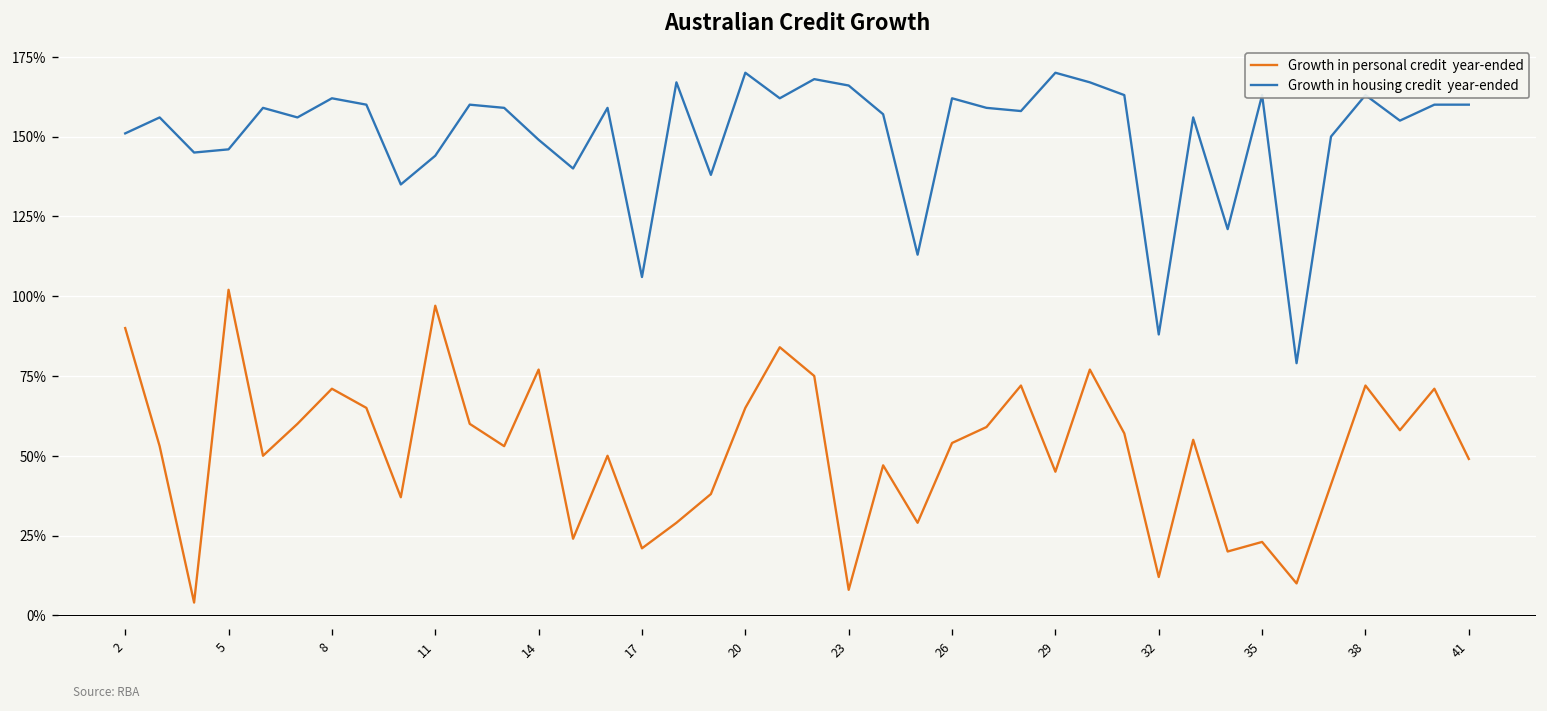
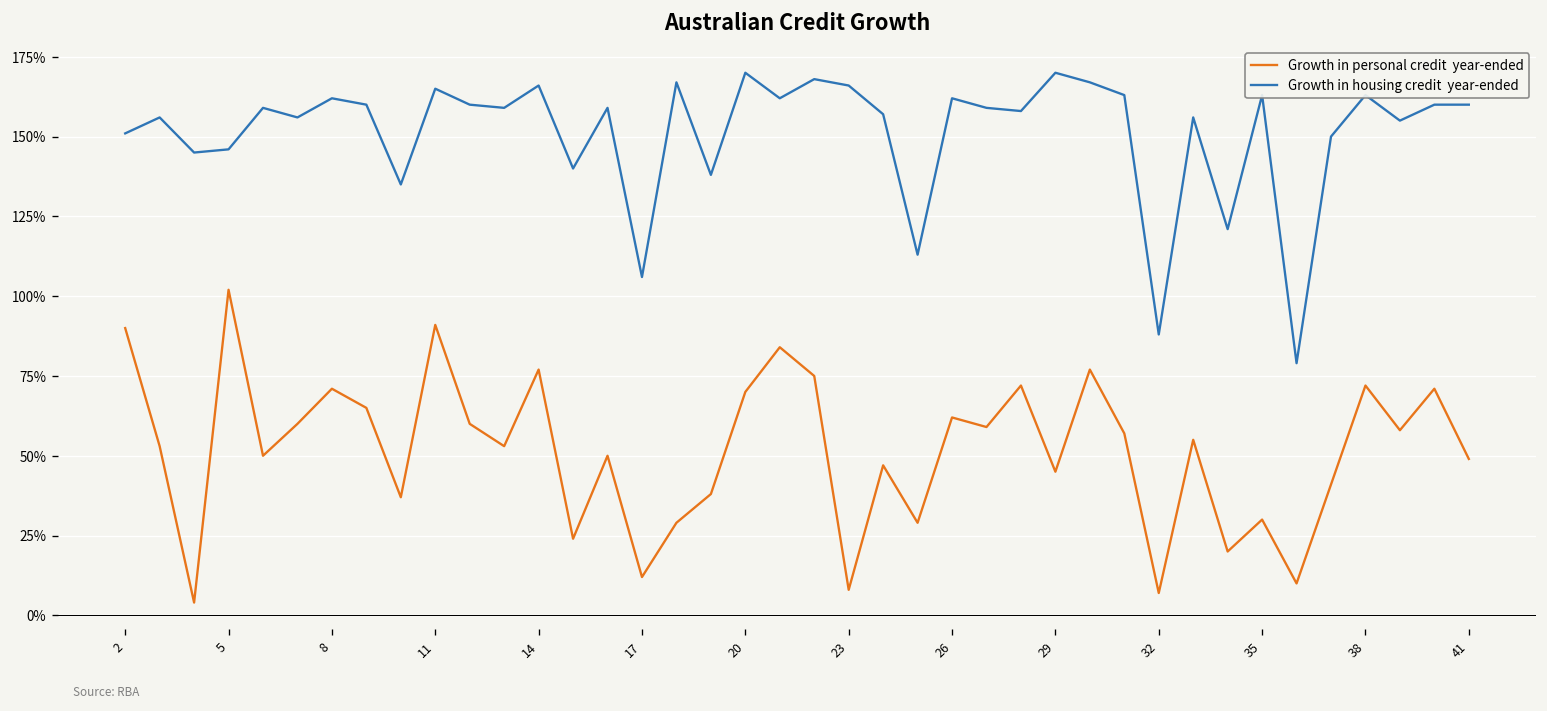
  {
    "Growth in personal credit year-ended": {
      "2": "90%",
      "5": "102%",
      "8": "71%",
-     "11": "97%",
+     "11": "91%",
      "14": "77%",
-     "17": "21%",
-     "20": "65%",
+     "17": "12%",
+     "20": "70%",
      "23": "8%",
-     "26": "54%",
+     "26": "62%",
      "29": "45%",
-     "32": "12%",
-     "35": "23%",
+     "32": "7%",
+     "35": "30%",
      "38": "72%",
      "41": "49%"
    },
    "Growth in housing credit year-ended": {
      "2": "151%",
      "5": "146%",
      "8": "162%",
-     "11": "144%",
-     "14": "149%",
+     "11": "165%",
+     "14": "166%",
      "17": "106%",
      "20": "170%",
      "23": "166%",
      "26": "162%",
      "29": "170%",
      "32": "88%",
      "35": "163%",
      "38": "163%",
      "41": "160%"
    }
  }
